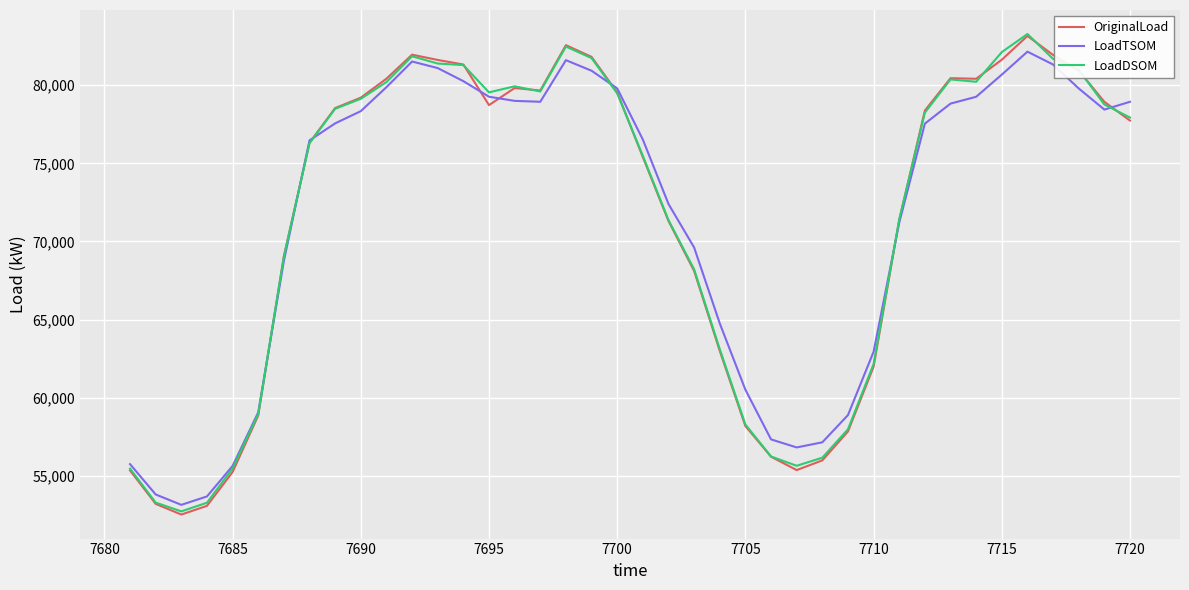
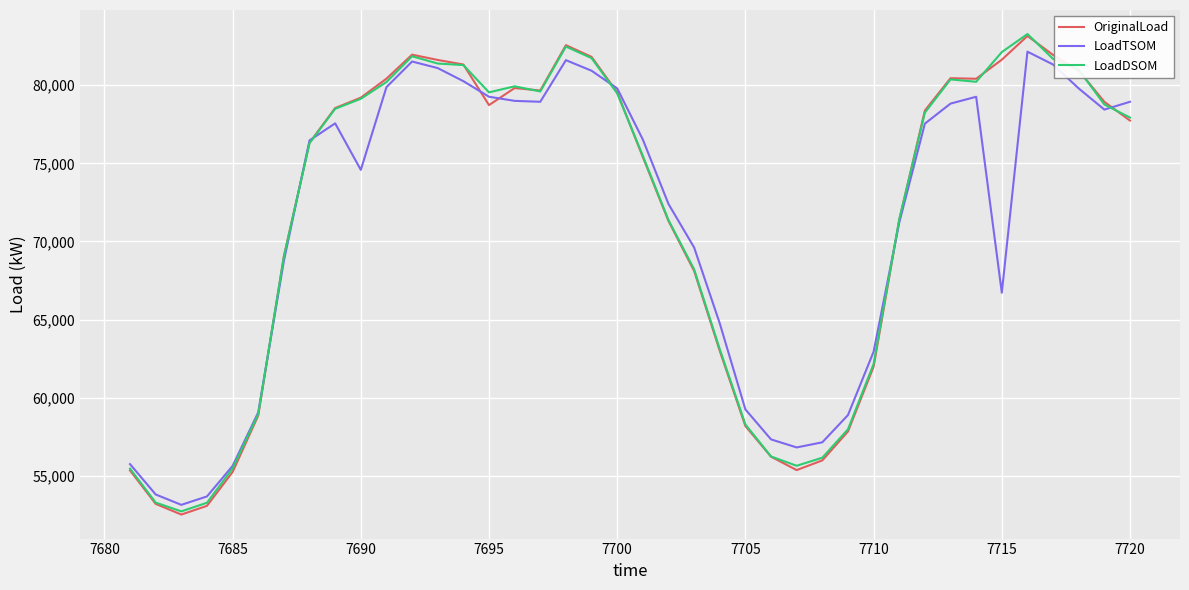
  {
    "OriginalLoad": {
      "7685": "55,300",
      "7695": "78,700",
      "7710": "62,000",
      "7715": "81,600",
      "7720": "77,700"
    },
    "LoadTSOM": {
      "7685": "55,600",
-     "7690": "78,300",
+     "7690": "74,600",
      "7695": "79,300",
      "7700": "79,800",
-     "7705": "60,500",
+     "7705": "59,300",
      "7710": "62,900",
-     "7715": "80,700",
+     "7715": "66,700",
      "7720": "78,900"
    },
    "LoadDSOM": {
      "7685": "55,500",
      "7695": "79,500",
      "7710": "62,200",
      "7715": "82,100",
      "7720": "77,900"
    }
  }
